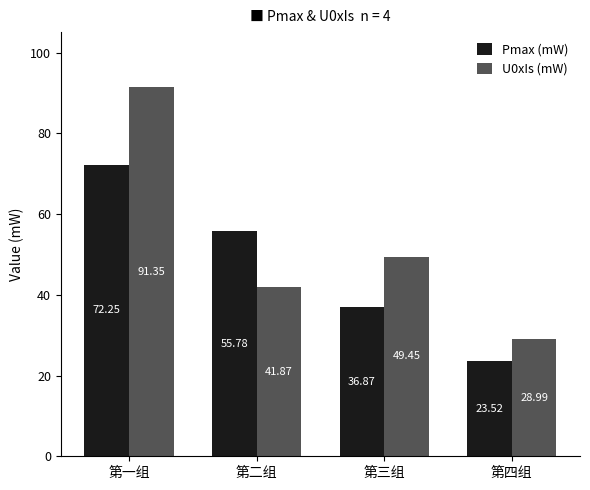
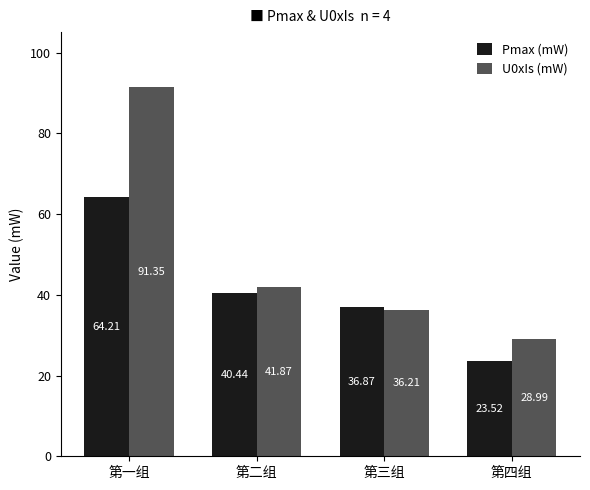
  {
    "Pmax (mW)": {
-     "第一组": 72.25,
-     "第二组": 55.78,
+     "第一组": 64.21,
+     "第二组": 40.44,
      "第三组": 36.87,
      "第四组": 23.52
    },
    "U0xIs (mW)": {
      "第一组": 91.35,
      "第二组": 41.87,
-     "第三组": 49.45,
+     "第三组": 36.21,
      "第四组": 28.99
    }
  }
